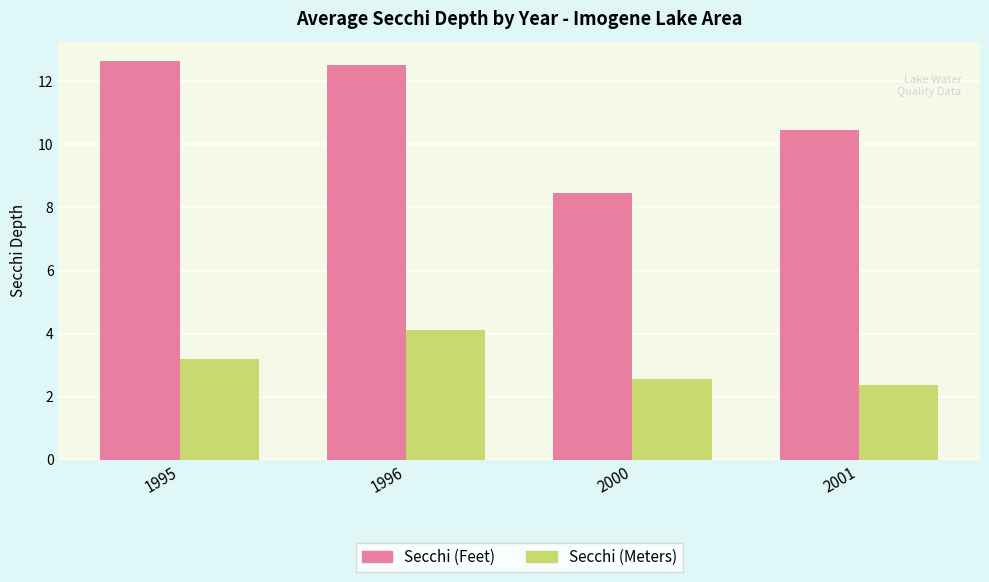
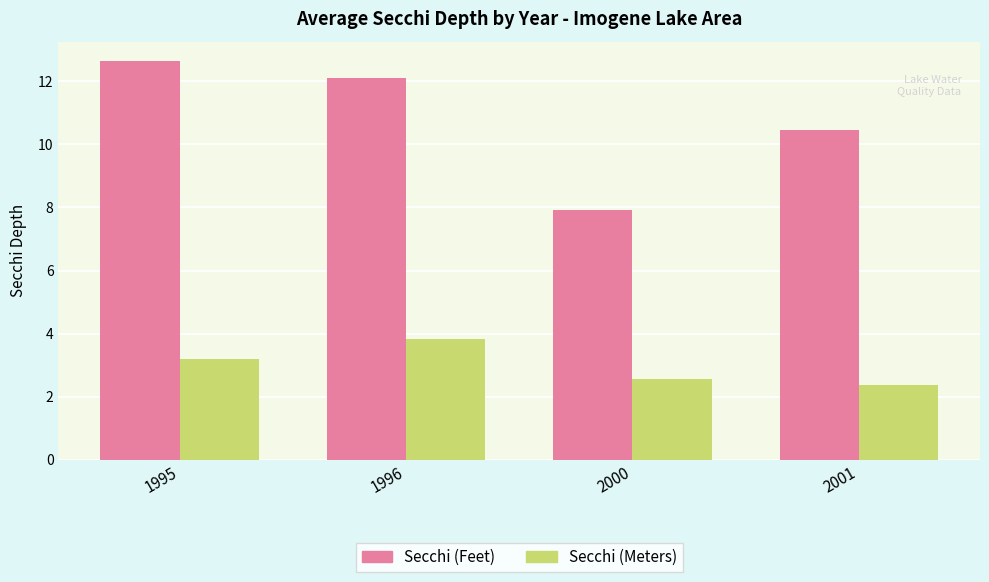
  {
    "Secchi (Feet)": {
      "1995": 12.6,
-     "1996": 12.5,
-     "2000": 8.5,
+     "1996": 12.1,
+     "2000": 7.9,
      "2001": 10.5
    },
    "Secchi (Meters)": {
      "1995": 3.2,
-     "1996": 4.1,
+     "1996": 3.8,
      "2000": 2.6,
      "2001": 2.4
    }
  }
